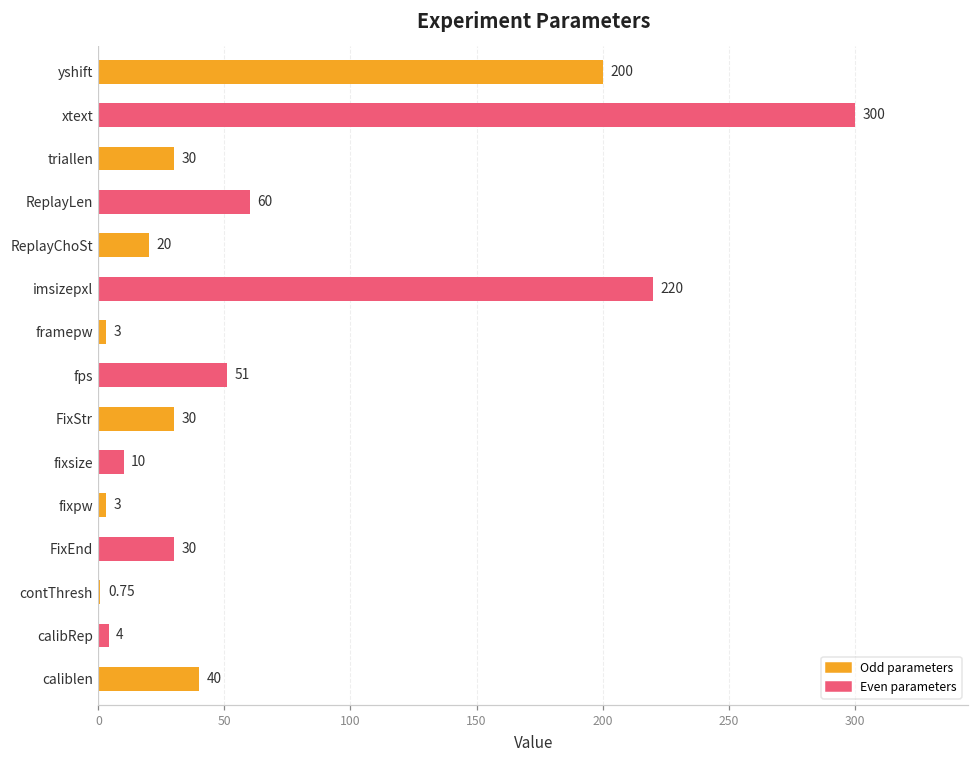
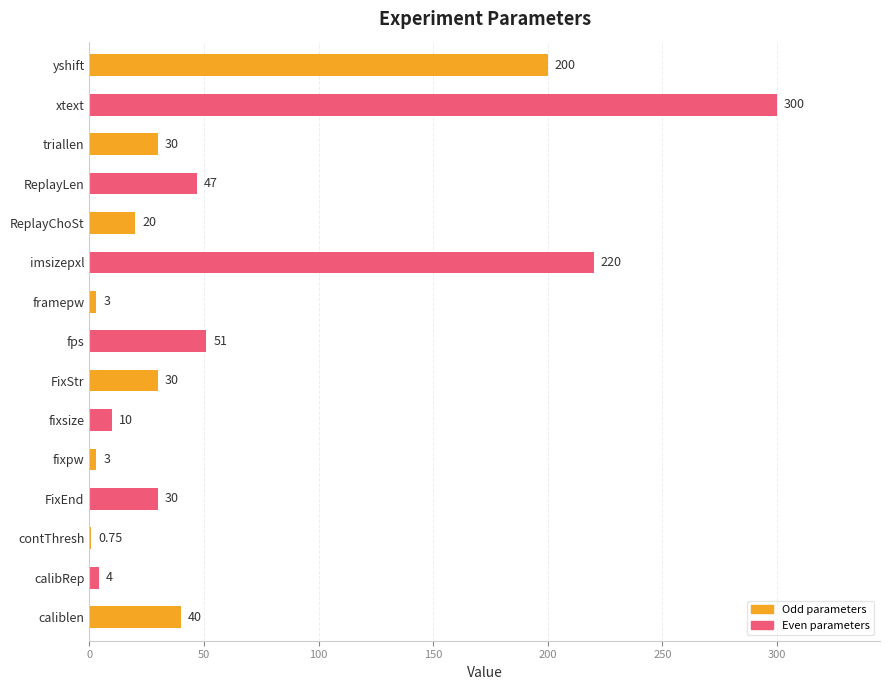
  {
    "yshift": 200,
    "xtext": 300,
    "triallen": 30,
-   "ReplayLen": 60,
+   "ReplayLen": 47,
    "ReplayChoSt": 20,
    "imsizepxl": 220,
    "framepw": 3,
    "fps": 51,
    "FixStr": 30,
    "fixsize": 10,
    "fixpw": 3,
    "FixEnd": 30,
    "contThresh": 0.75,
    "calibRep": 4,
    "caliblen": 40
  }
